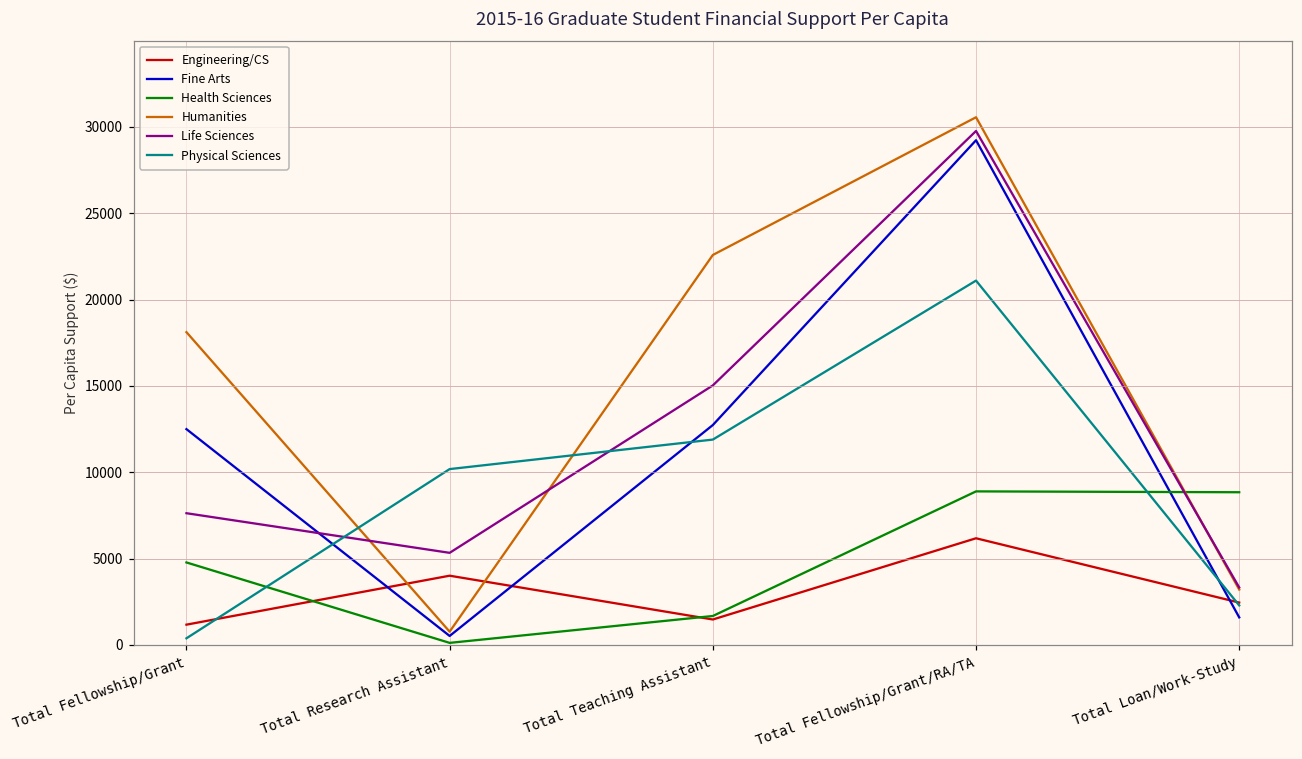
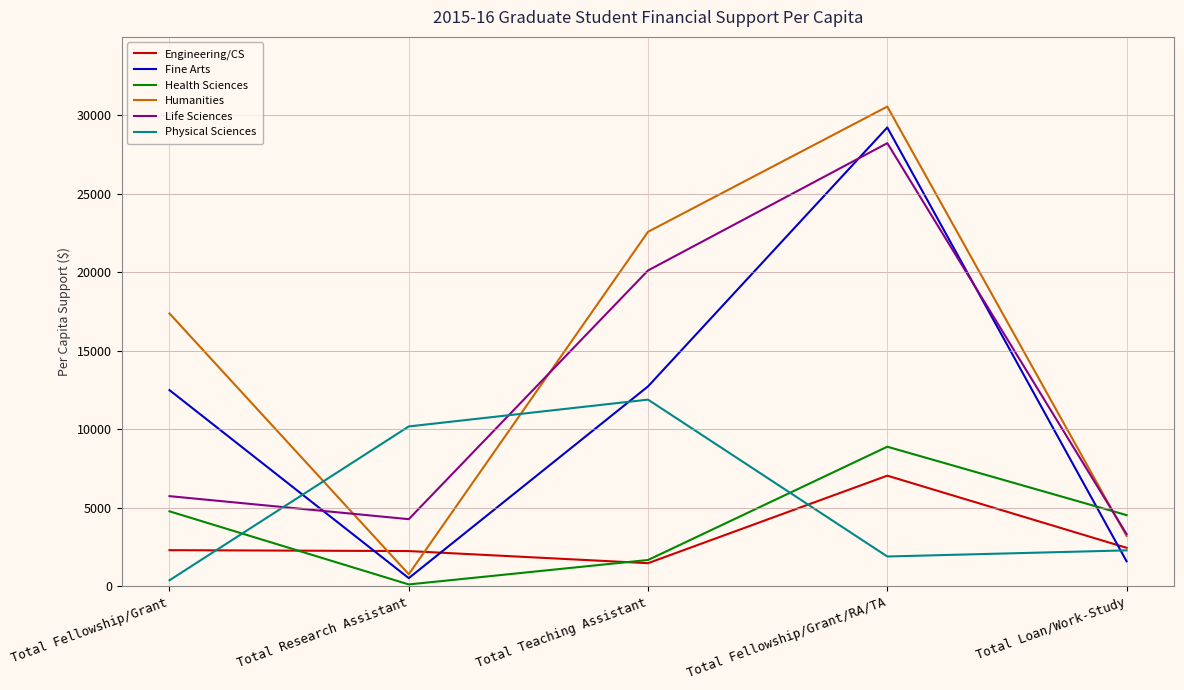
  {
    "Engineering/CS": {
-     "Total Fellowship/Grant": 1200,
-     "Total Research Assistant": 4000,
+     "Total Fellowship/Grant": 2300,
+     "Total Research Assistant": 2200,
      "Total Teaching Assistant": 1500,
-     "Total Fellowship/Grant/RA/TA": 6200,
+     "Total Fellowship/Grant/RA/TA": 7000,
      "Total Loan/Work-Study": 2400
    },
    "Fine Arts": {
      "Total Fellowship/Grant": 12500,
      "Total Research Assistant": 500,
      "Total Teaching Assistant": 12700,
      "Total Fellowship/Grant/RA/TA": 29200,
      "Total Loan/Work-Study": 1600
    },
    "Health Sciences": {
      "Total Fellowship/Grant": 4800,
      "Total Research Assistant": 100,
      "Total Teaching Assistant": 1700,
      "Total Fellowship/Grant/RA/TA": 8900,
-     "Total Loan/Work-Study": 8800
+     "Total Loan/Work-Study": 4500
    },
    "Humanities": {
-     "Total Fellowship/Grant": 18100,
+     "Total Fellowship/Grant": 17400,
      "Total Research Assistant": 800,
      "Total Teaching Assistant": 22600,
      "Total Fellowship/Grant/RA/TA": 30600
    },
    "Life Sciences": {
-     "Total Fellowship/Grant": 7600,
-     "Total Research Assistant": 5300,
-     "Total Teaching Assistant": 15000,
-     "Total Fellowship/Grant/RA/TA": 29800
+     "Total Fellowship/Grant": 5700,
+     "Total Research Assistant": 4300,
+     "Total Teaching Assistant": 20100,
+     "Total Fellowship/Grant/RA/TA": 28200
    },
    "Physical Sciences": {
      "Total Fellowship/Grant": 400,
      "Total Research Assistant": 10200,
      "Total Teaching Assistant": 11900,
-     "Total Fellowship/Grant/RA/TA": 21100,
+     "Total Fellowship/Grant/RA/TA": 1900,
      "Total Loan/Work-Study": 2300
    }
  }
